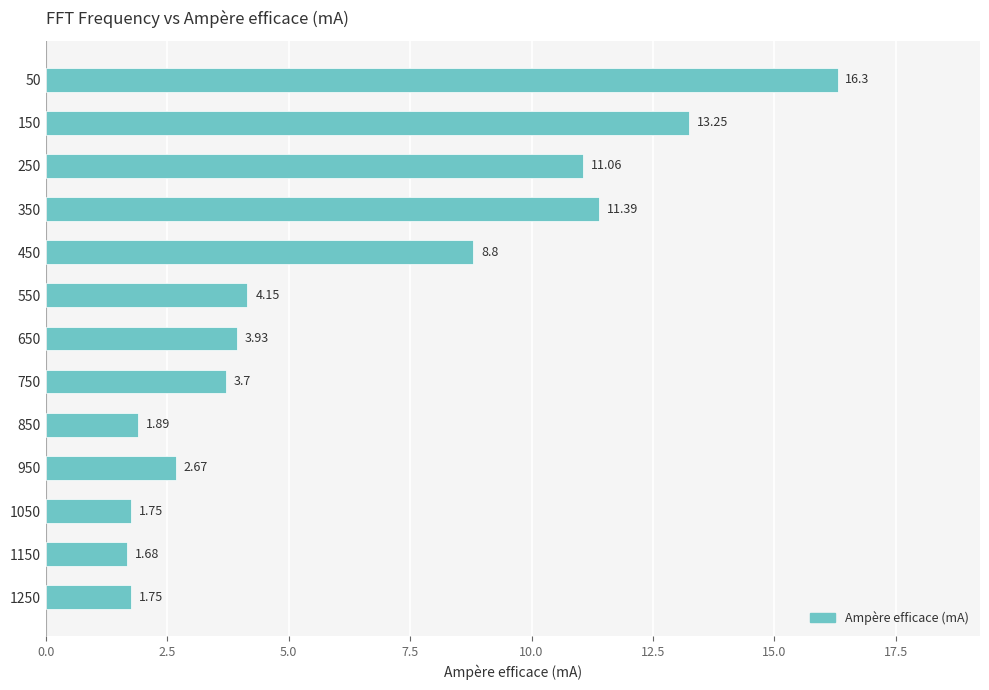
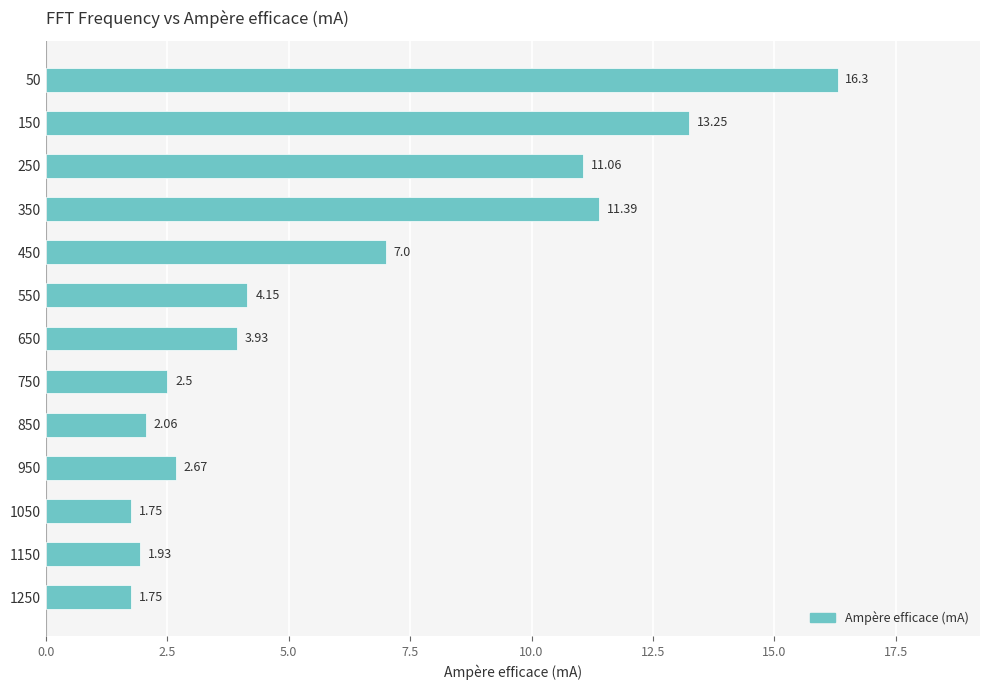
  {
    "50": 16.3,
    "150": 13.25,
    "250": 11.06,
    "350": 11.39,
-   "450": 8.8,
+   "450": 7.0,
    "550": 4.15,
    "650": 3.93,
-   "750": 3.7,
-   "850": 1.89,
+   "750": 2.5,
+   "850": 2.06,
    "950": 2.67,
    "1050": 1.75,
-   "1150": 1.68,
+   "1150": 1.93,
    "1250": 1.75
  }
